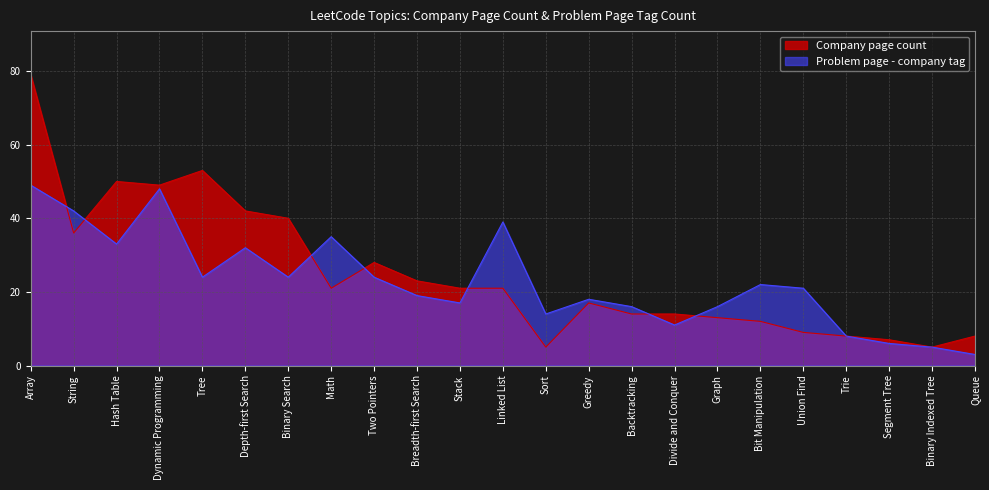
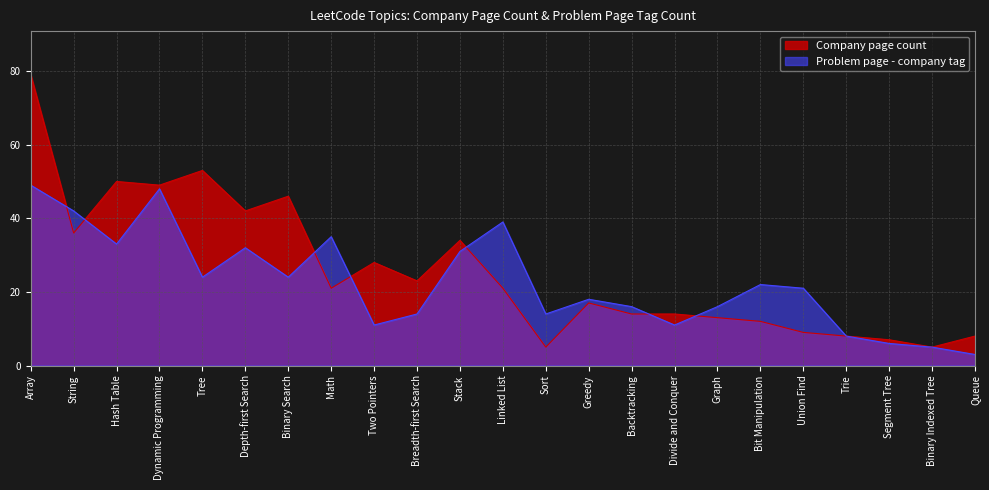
  {
    "Company page count": {
      "Array": 79,
      "String": 36,
      "Hash Table": 50,
      "Dynamic Programming": 49,
      "Tree": 53,
      "Depth-first Search": 42,
-     "Binary Search": 40,
+     "Binary Search": 46,
      "Math": 21,
      "Two Pointers": 28,
      "Breadth-first Search": 23,
-     "Stack": 21,
+     "Stack": 34,
      "Linked List": 21,
      "Sort": 5,
      "Greedy": 17,
      "Backtracking": 14,
      "Divide and Conquer": 14,
      "Graph": 13,
      "Bit Manipulation": 12,
      "Union Find": 9,
      "Segment Tree": 7,
      "Queue": 8
    },
    "Problem page - company tag": {
      "Array": 49,
      "String": 42,
      "Hash Table": 33,
      "Dynamic Programming": 48,
      "Tree": 24,
      "Depth-first Search": 32,
      "Binary Search": 24,
      "Math": 35,
-     "Two Pointers": 24,
-     "Breadth-first Search": 19,
-     "Stack": 17,
+     "Two Pointers": 11,
+     "Breadth-first Search": 14,
+     "Stack": 31,
      "Linked List": 39,
      "Sort": 14,
      "Greedy": 18,
      "Backtracking": 16,
      "Divide and Conquer": 11,
      "Graph": 16,
      "Bit Manipulation": 22,
      "Union Find": 21,
      "Segment Tree": 6,
      "Queue": 3
    }
  }
